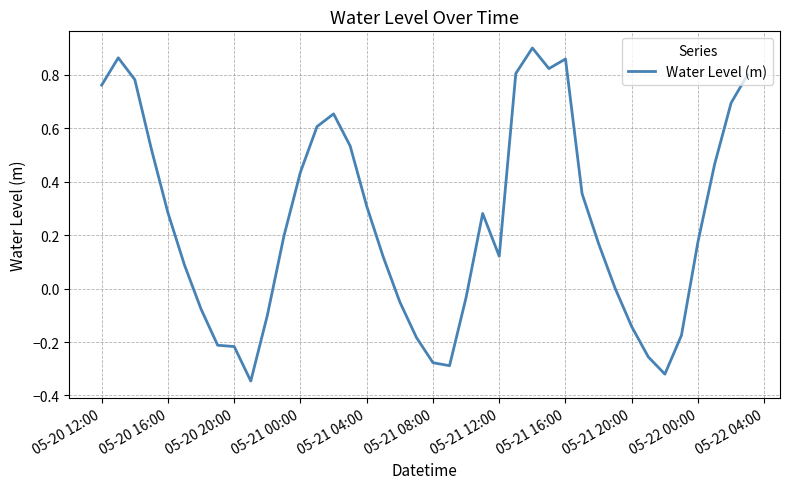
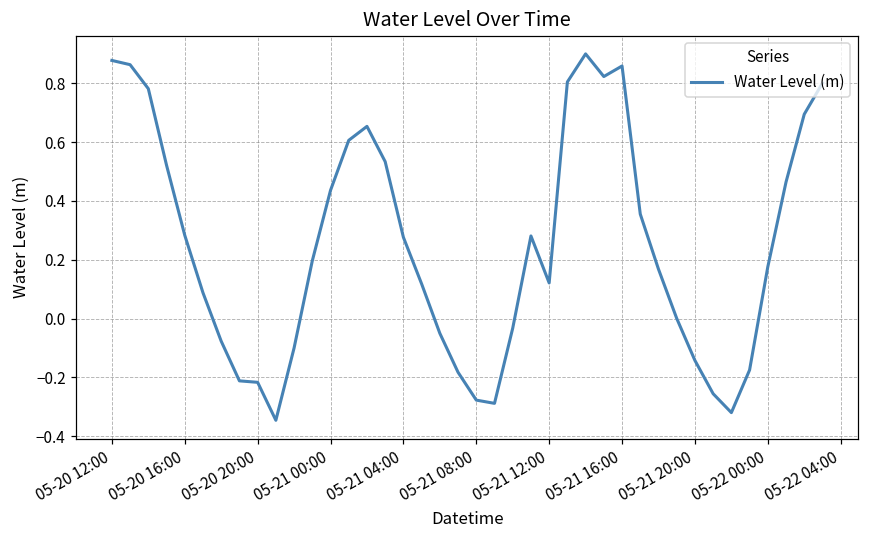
  {
-   "05-20 12:00": 0.76,
+   "05-20 12:00": 0.88,
    "05-20 16:00": 0.28,
    "05-20 20:00": -0.22,
    "05-21 00:00": 0.44,
-   "05-21 04:00": 0.31,
+   "05-21 04:00": 0.28,
    "05-21 08:00": -0.28,
    "05-21 12:00": 0.12,
    "05-21 16:00": 0.86,
    "05-21 20:00": -0.14,
    "05-22 00:00": 0.18
  }
